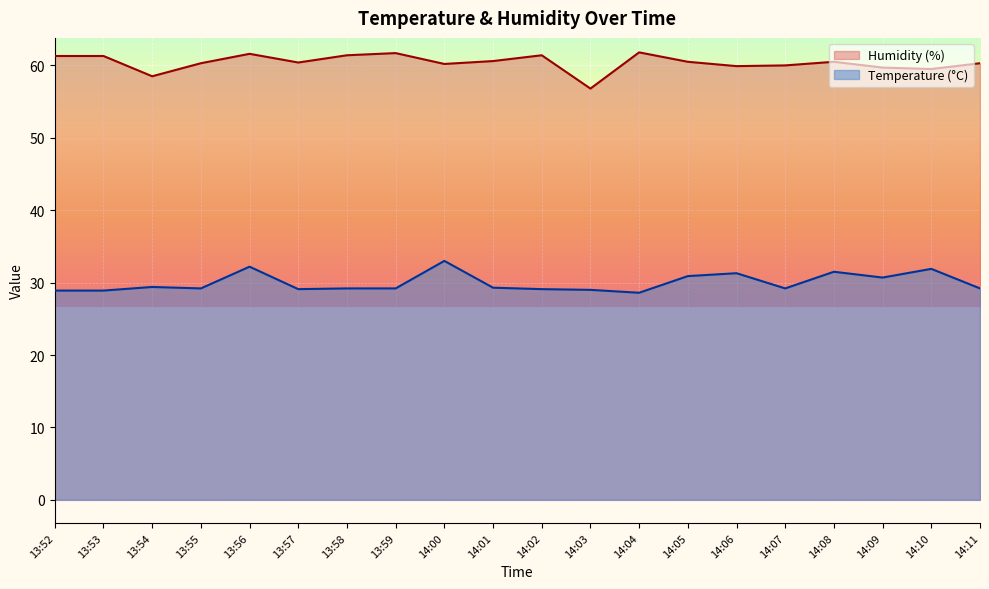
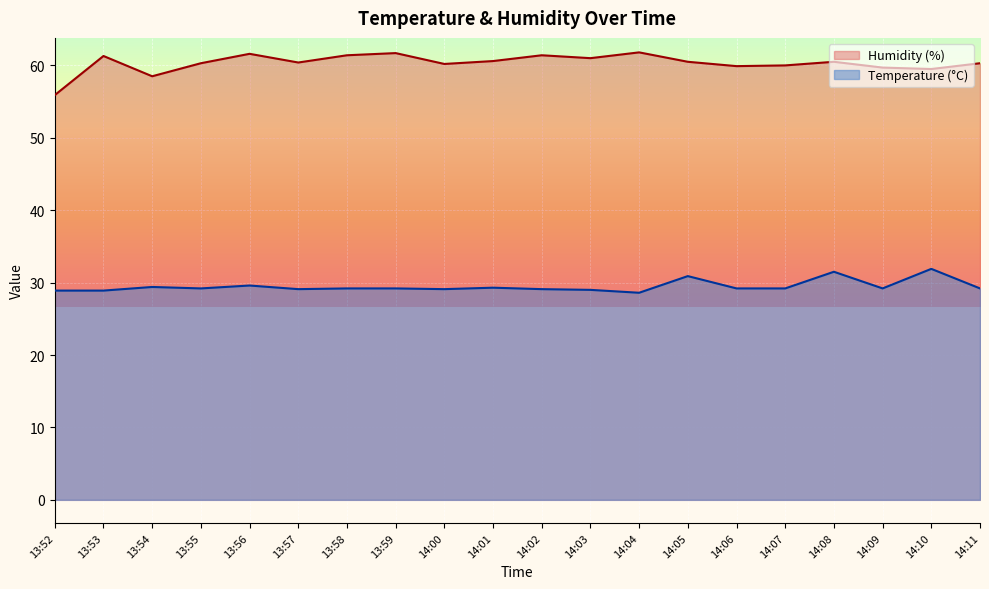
  {
    "Humidity (%)": {
-     "13:52": 61,
+     "13:52": 56,
      "13:53": 61,
      "13:54": 59,
      "13:55": 60,
      "13:56": 62,
      "13:57": 60,
      "13:58": 61,
      "13:59": 62,
      "14:00": 60,
      "14:01": 61,
      "14:02": 61,
-     "14:03": 57,
+     "14:03": 61,
      "14:04": 62,
      "14:05": 61,
      "14:06": 60,
      "14:07": 60,
      "14:11": 60
    },
    "Temperature (°C)": {
      "13:52": 29,
      "13:53": 29,
      "13:54": 29,
      "13:55": 29,
-     "13:56": 32,
+     "13:56": 30,
      "13:57": 29,
      "13:58": 29,
      "13:59": 29,
-     "14:00": 33,
+     "14:00": 29,
      "14:01": 29,
      "14:02": 29,
      "14:03": 29,
      "14:04": 29,
      "14:05": 31,
-     "14:06": 31,
+     "14:06": 29,
      "14:07": 29,
      "14:08": 32,
-     "14:09": 31,
+     "14:09": 29,
      "14:10": 32,
      "14:11": 29
    }
  }
